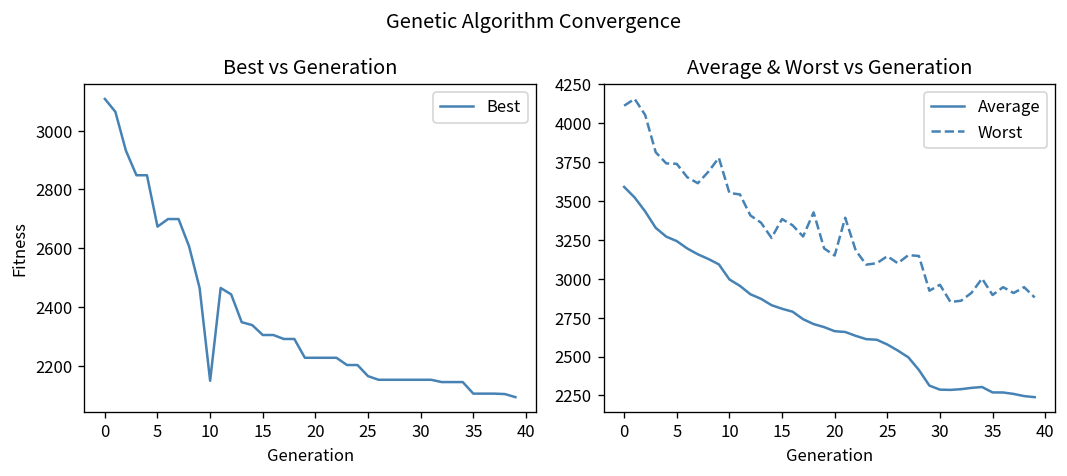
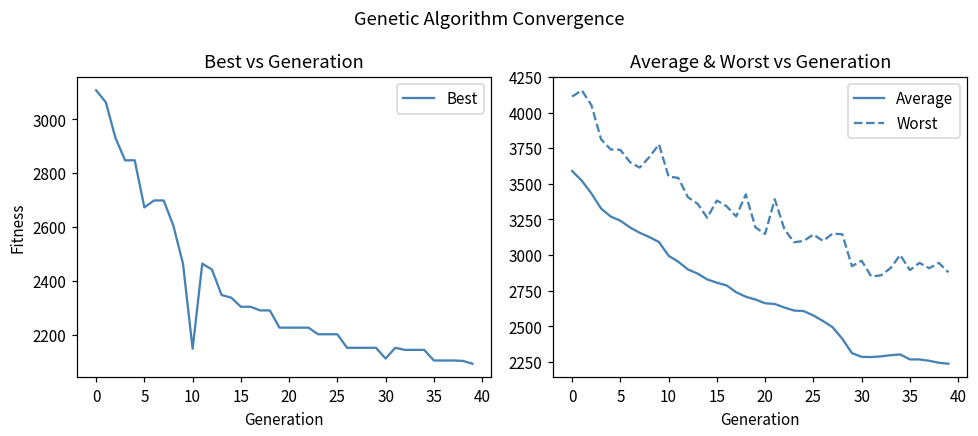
  {
    "Best vs Generation": {
      "0": 3110,
      "5": 2670,
      "10": 2150,
      "15": 2300,
      "20": 2230,
-     "25": 2160,
-     "30": 2150,
+     "25": 2200,
+     "30": 2110,
      "35": 2100
    }
  }
